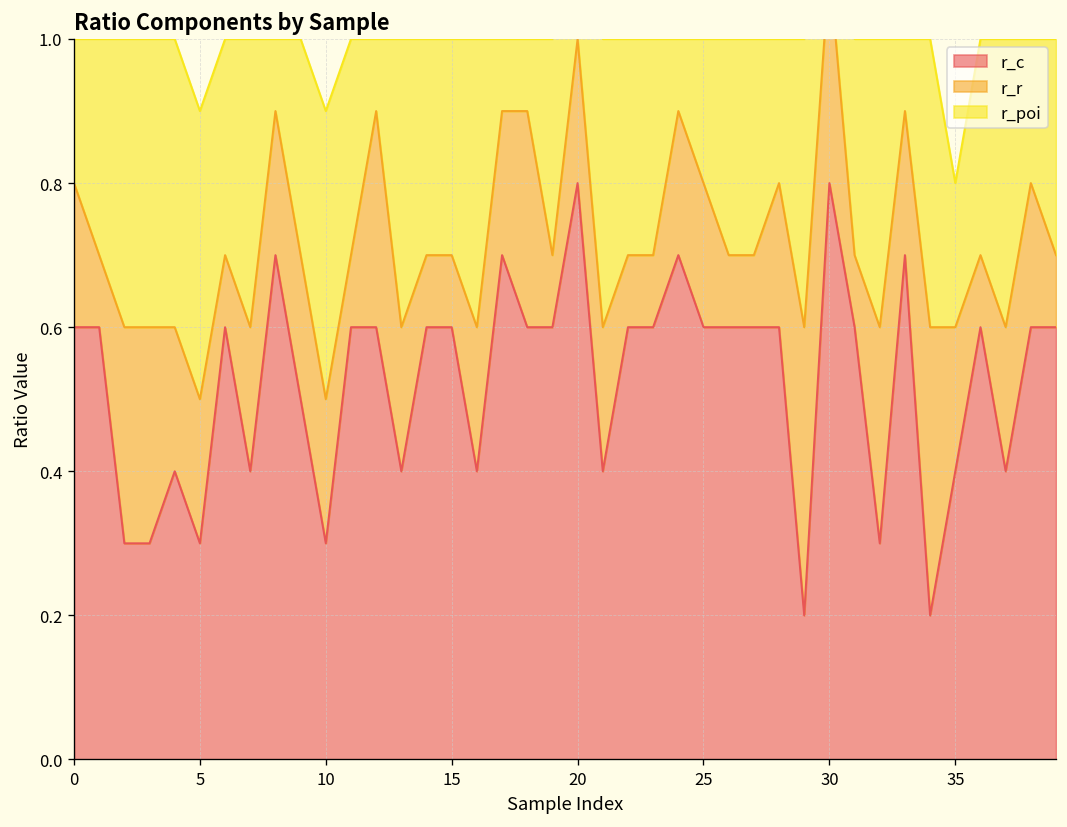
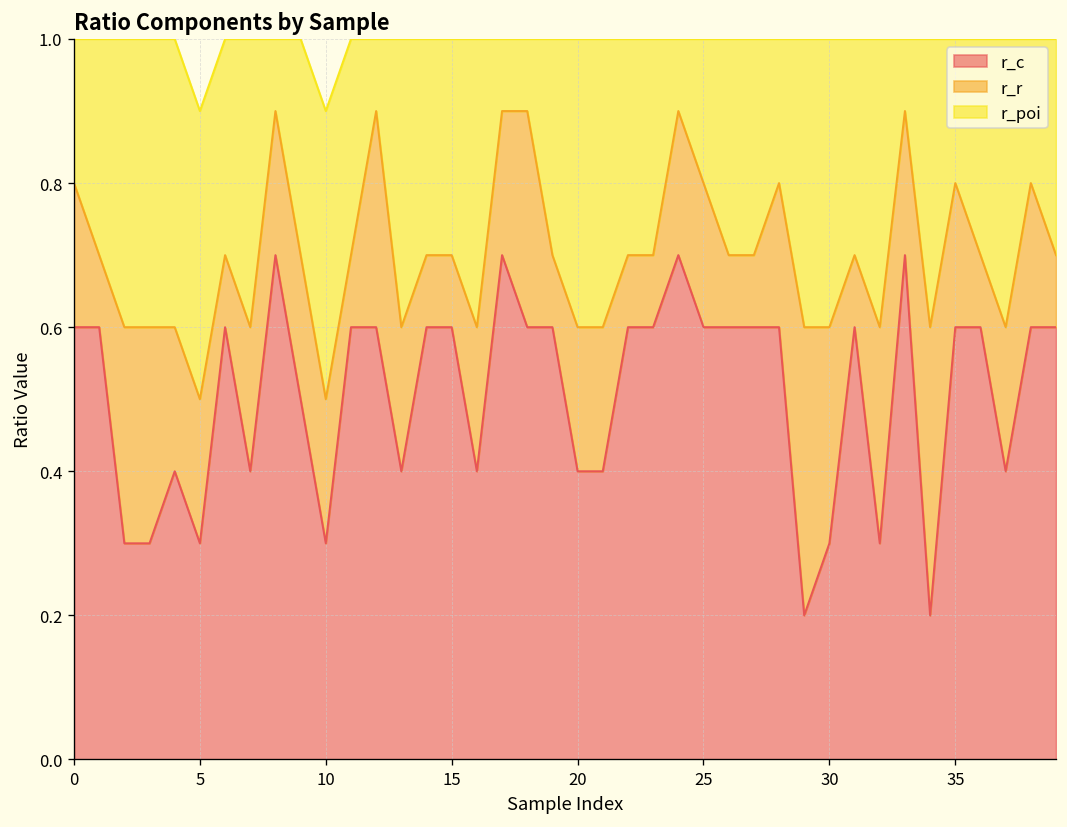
  {
    "r_c": {
      "0": 0.6,
      "5": 0.3,
      "10": 0.3,
      "15": 0.6,
-     "20": 0.8,
+     "20": 0.4,
      "25": 0.6,
-     "30": 0.8,
-     "35": 0.4
+     "30": 0.3,
+     "35": 0.6
    }
  }
